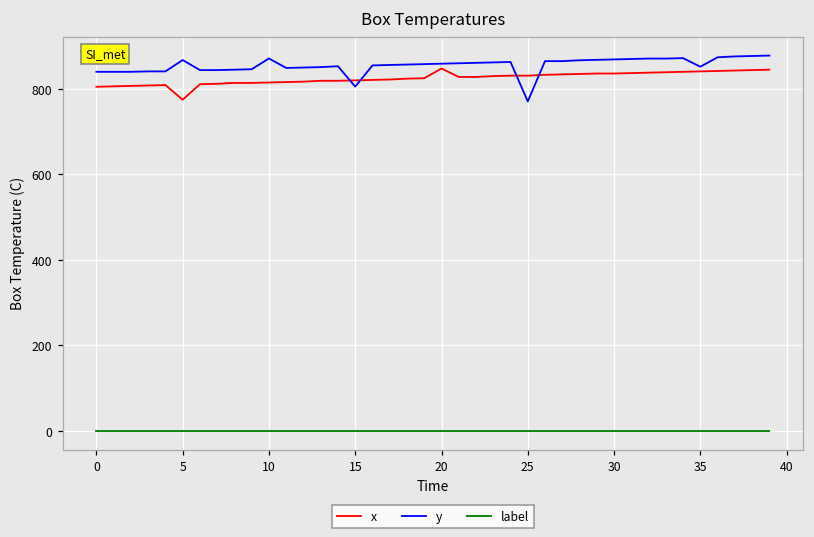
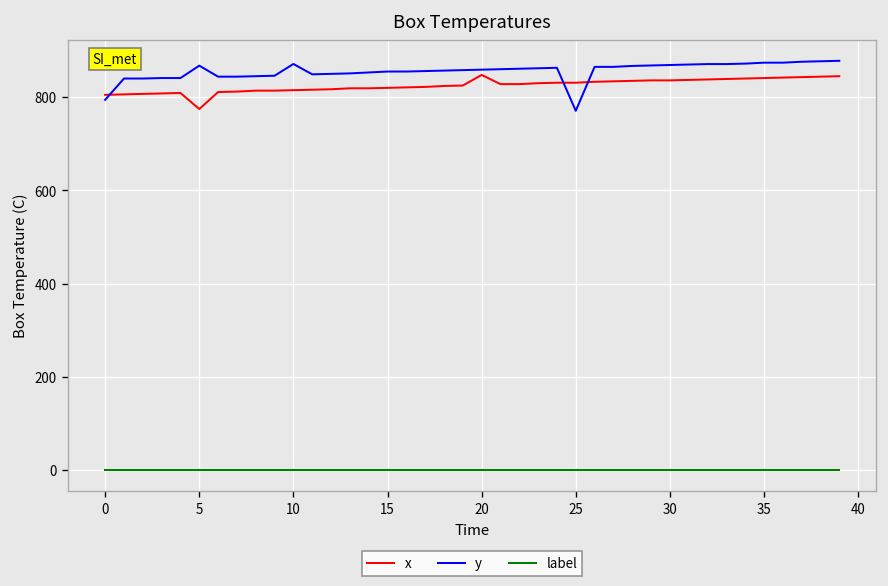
  {
    "x": {
      "0": 810,
      "5": 770,
      "10": 820,
      "15": 820,
      "20": 850,
      "25": 830,
      "30": 840,
      "35": 840
    },
    "y": {
-     "0": 840,
+     "0": 790,
      "5": 870,
      "10": 870,
-     "15": 810,
+     "15": 860,
      "20": 860,
      "25": 770,
      "30": 870,
-     "35": 850
+     "35": 870
    },
    "label": {
      "0": 0,
      "5": 0,
      "10": 0,
      "15": 0,
      "20": 0,
      "25": 0,
      "30": 0,
      "35": 0
    }
  }
